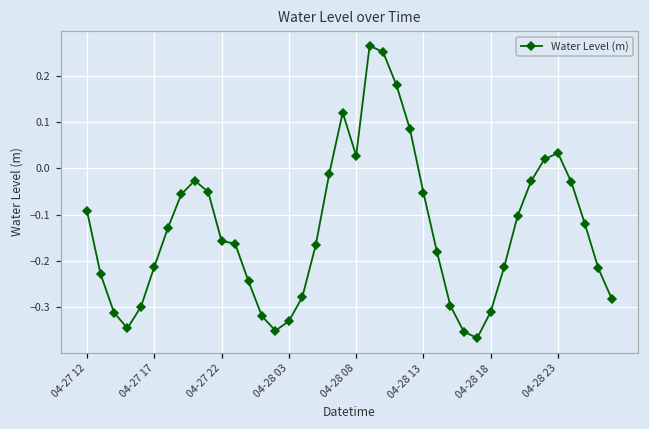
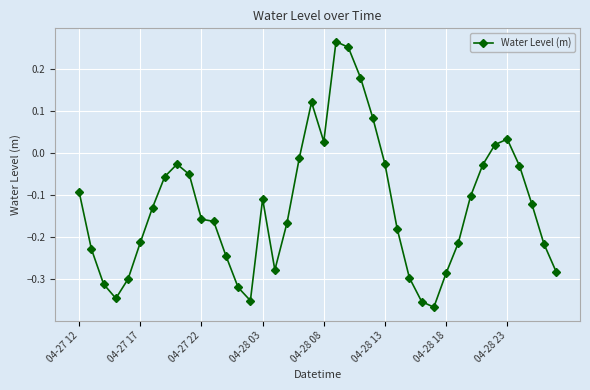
  {
    "04-27 12": -0.09,
    "04-27 17": -0.21,
    "04-27 22": -0.16,
-   "04-28 03": -0.33,
+   "04-28 03": -0.11,
    "04-28 08": 0.03,
-   "04-28 13": -0.05,
-   "04-28 18": -0.31,
+   "04-28 13": -0.03,
+   "04-28 18": -0.29,
    "04-28 23": 0.03
  }
